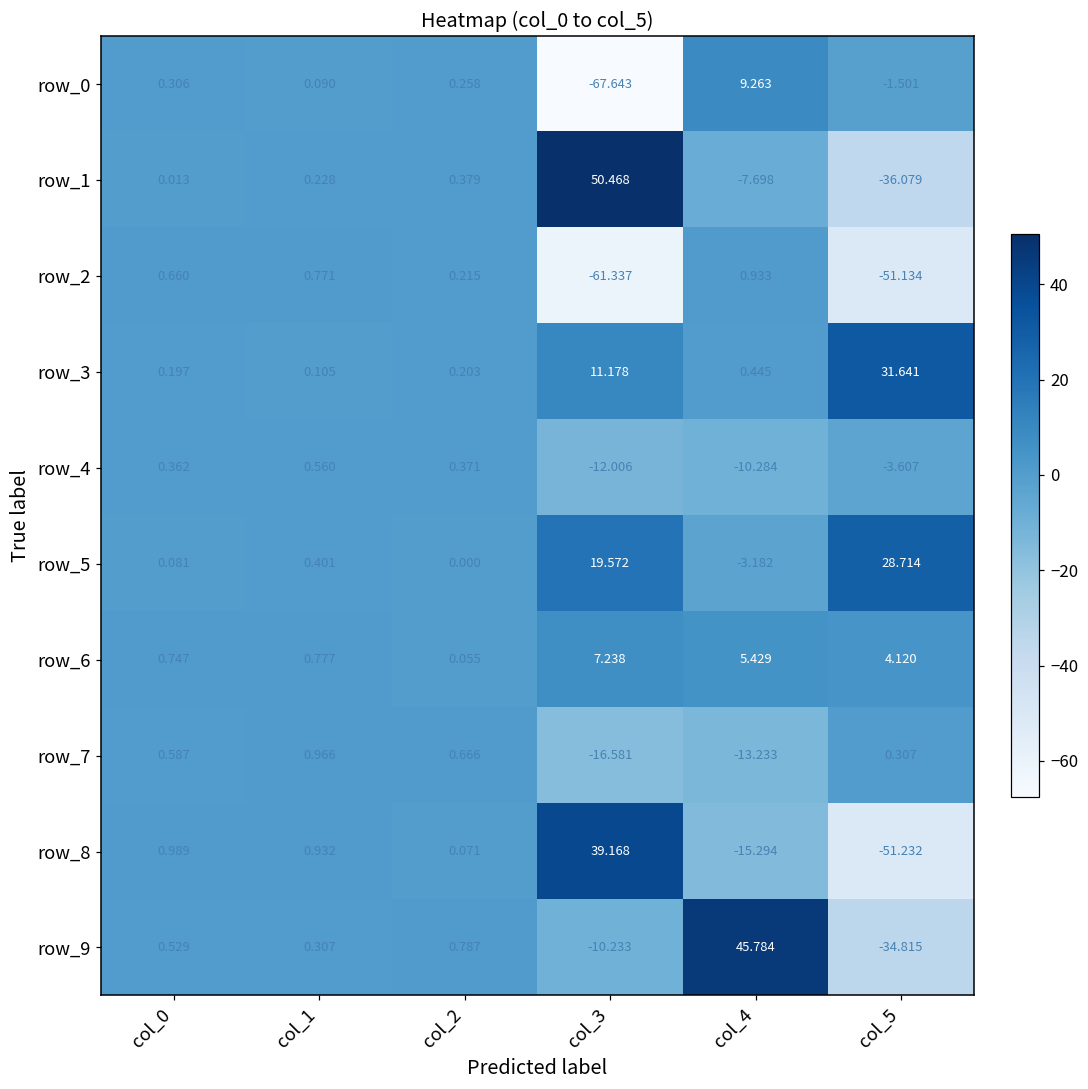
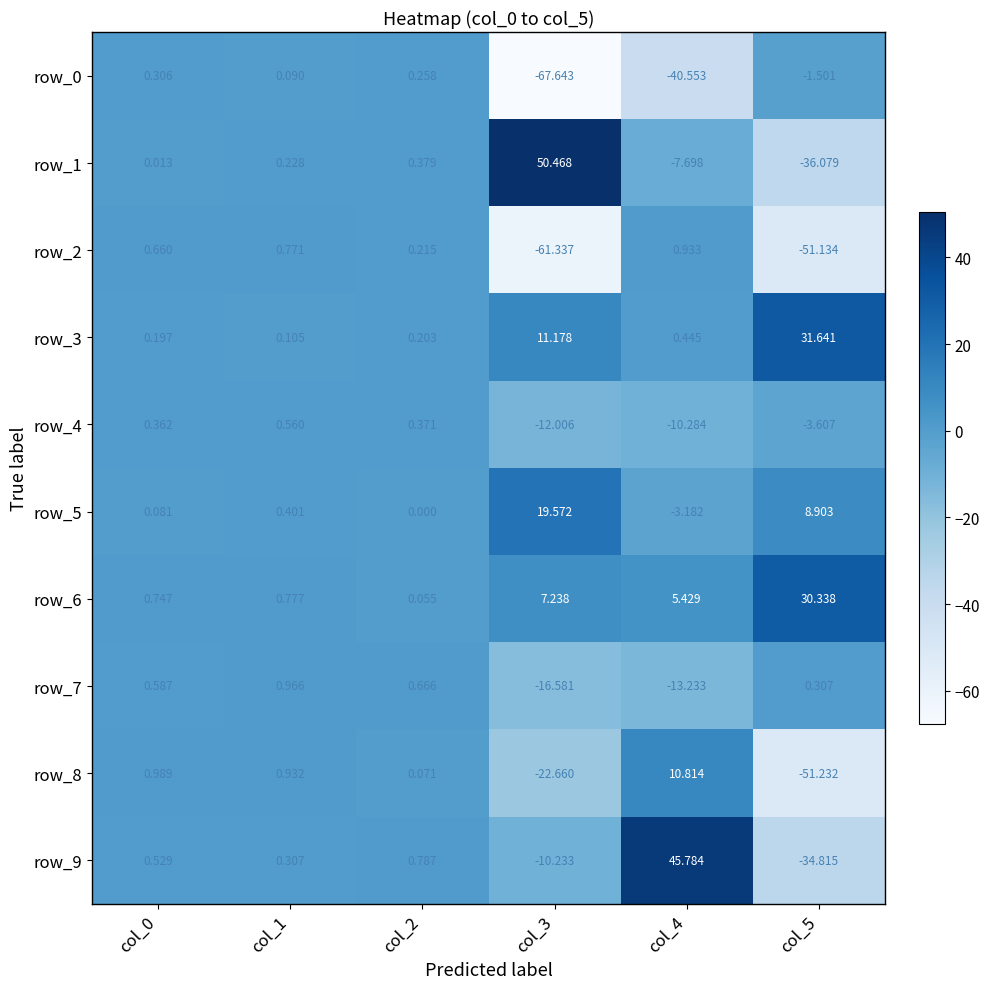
  {
    "row_0": {
      "col_3": -67.643,
-     "col_4": 9.263
+     "col_4": -40.553
    },
    "row_1": {
      "col_3": 50.468,
      "col_5": -36.079
    },
    "row_2": {
      "col_3": -61.337,
      "col_5": -51.134
    },
    "row_3": {
      "col_3": 11.178,
      "col_5": 31.641
    },
    "row_4": {
      "col_3": -12.006
    },
    "row_5": {
      "col_3": 19.572,
-     "col_5": 28.714
+     "col_5": 8.903
    },
    "row_6": {
      "col_3": 7.238,
      "col_4": 5.429,
-     "col_5": 4.120
+     "col_5": 30.338
    },
    "row_7": {
      "col_3": -16.581,
      "col_4": -13.233
    },
    "row_8": {
-     "col_3": 39.168,
-     "col_4": -15.294,
+     "col_3": -22.660,
+     "col_4": 10.814,
      "col_5": -51.232
    },
    "row_9": {
      "col_4": 45.784,
      "col_5": -34.815
    }
  }
